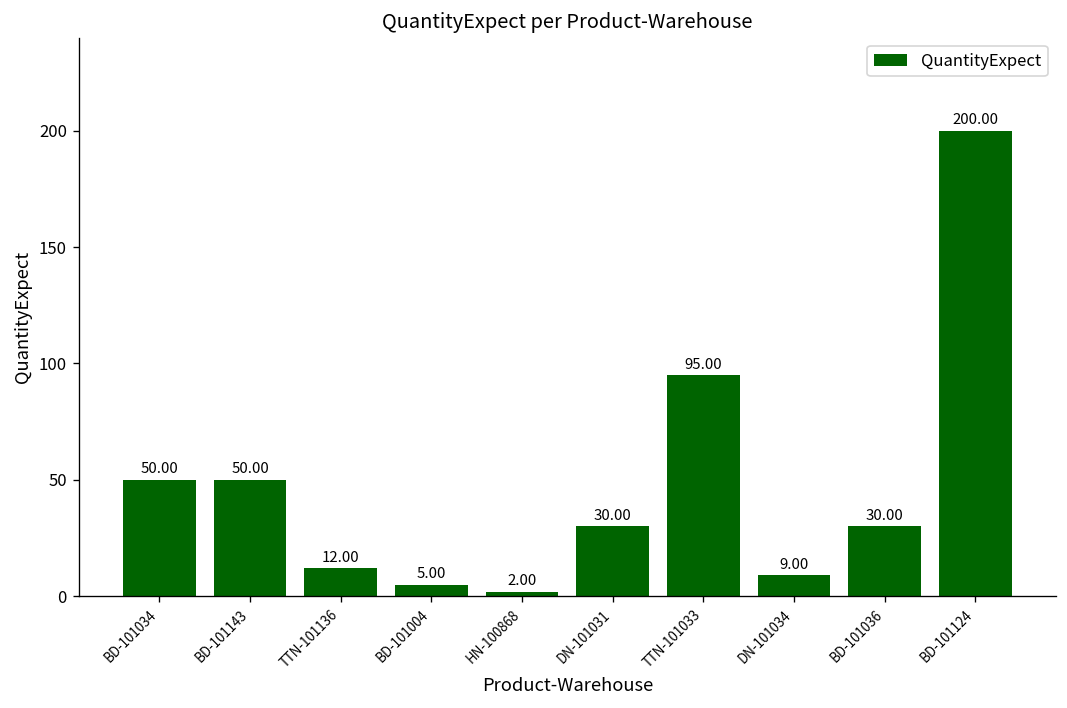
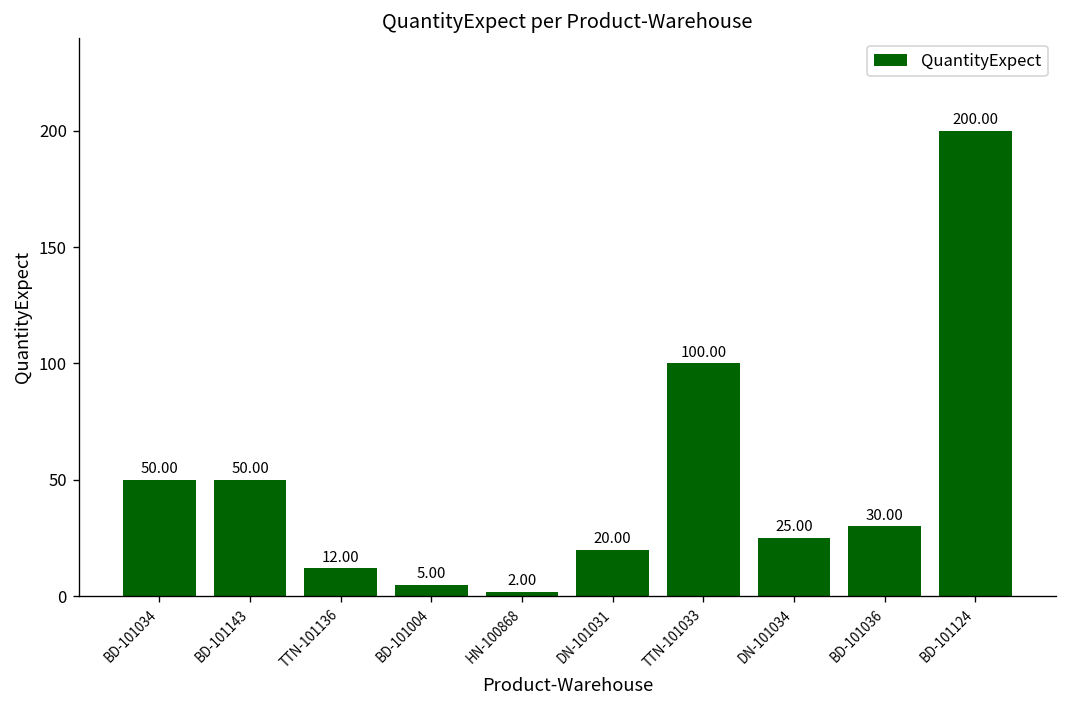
  {
    "BD-101034": 50.00,
    "BD-101143": 50.00,
    "TTN-101136": 12.00,
    "BD-101004": 5.00,
    "HN-100868": 2.00,
-   "DN-101031": 30.00,
-   "TTN-101033": 95.00,
-   "DN-101034": 9.00,
+   "DN-101031": 20.00,
+   "TTN-101033": 100.00,
+   "DN-101034": 25.00,
    "BD-101036": 30.00,
    "BD-101124": 200.00
  }
